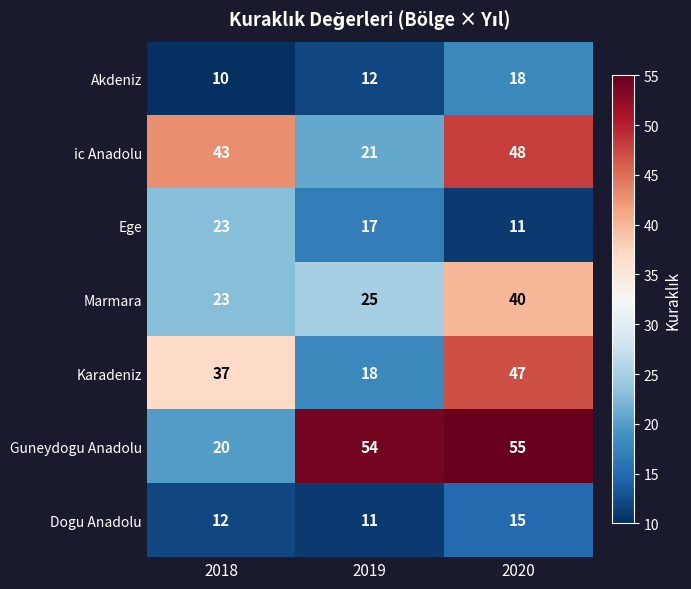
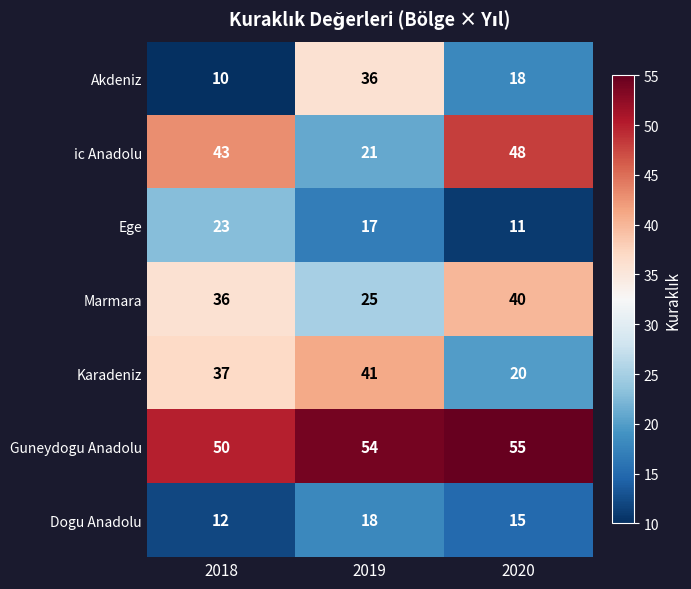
  {
    "Akdeniz": {
      "2018": 10,
-     "2019": 12,
+     "2019": 36,
      "2020": 18
    },
    "ic Anadolu": {
      "2018": 43,
      "2019": 21,
      "2020": 48
    },
    "Ege": {
      "2018": 23,
      "2019": 17,
      "2020": 11
    },
    "Marmara": {
-     "2018": 23,
+     "2018": 36,
      "2019": 25,
      "2020": 40
    },
    "Karadeniz": {
      "2018": 37,
-     "2019": 18,
-     "2020": 47
+     "2019": 41,
+     "2020": 20
    },
    "Guneydogu Anadolu": {
-     "2018": 20,
+     "2018": 50,
      "2019": 54,
      "2020": 55
    },
    "Dogu Anadolu": {
      "2018": 12,
-     "2019": 11,
+     "2019": 18,
      "2020": 15
    }
  }
